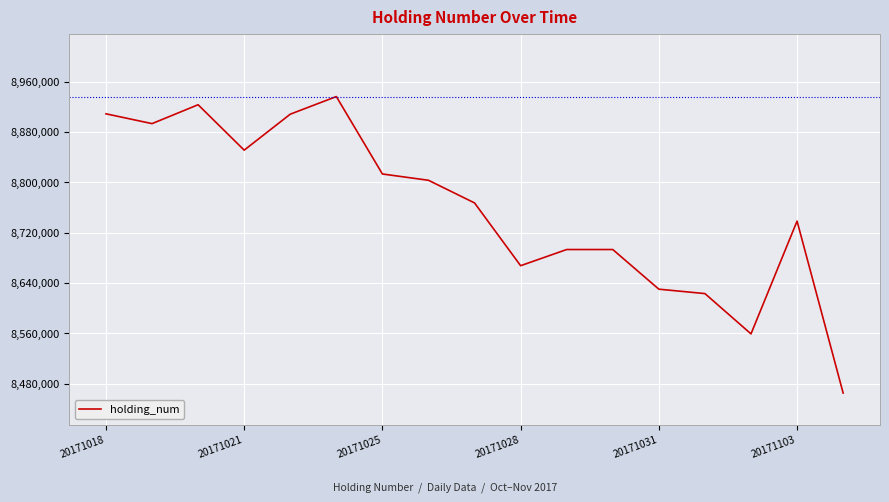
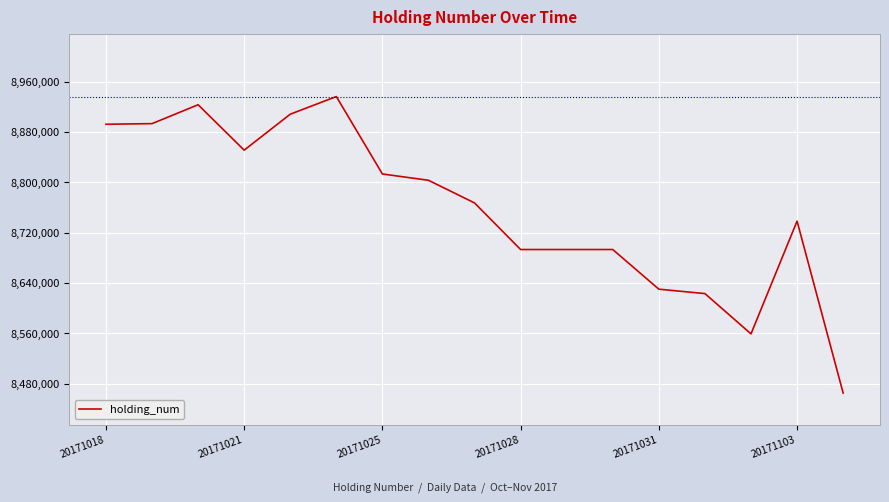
  {
-   "20171018": "8,910,000",
+   "20171018": "8,890,000",
    "20171021": "8,850,000",
    "20171025": "8,810,000",
-   "20171028": "8,670,000",
+   "20171028": "8,690,000",
    "20171031": "8,630,000",
    "20171103": "8,740,000"
  }
